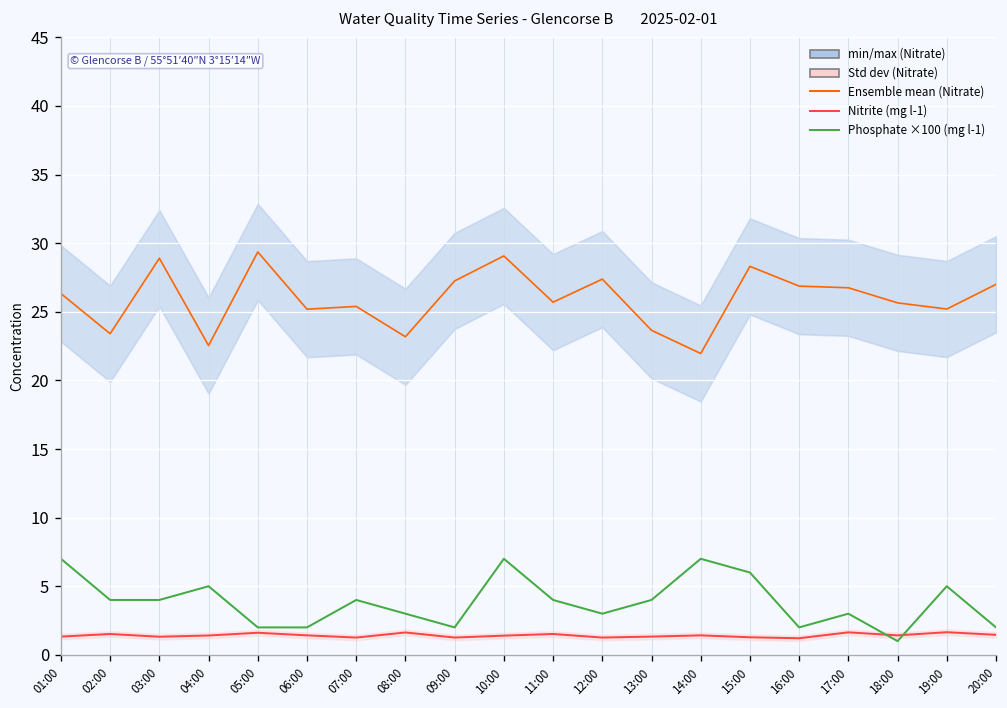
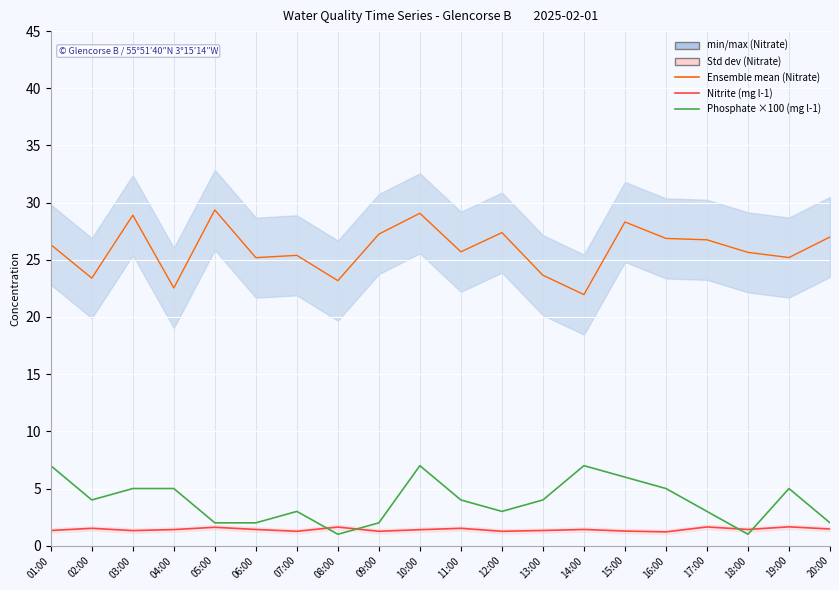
  {
    "Phosphate ×100 (mg l-1)": {
      "01:00": 7.0,
      "02:00": 4.0,
-     "03:00": 4.0,
+     "03:00": 5.0,
      "04:00": 5.0,
      "06:00": 2.0,
-     "07:00": 4.0,
-     "08:00": 3.0,
+     "07:00": 3.0,
+     "08:00": 1.0,
      "09:00": 2.0,
      "10:00": 7.0,
      "11:00": 4.0,
      "12:00": 3.0,
      "13:00": 4.0,
      "14:00": 7.0,
      "15:00": 6.0,
-     "16:00": 2.0,
+     "16:00": 5.0,
      "17:00": 3.0,
      "18:00": 1.0,
      "19:00": 5.0,
      "20:00": 2.0
    }
  }
